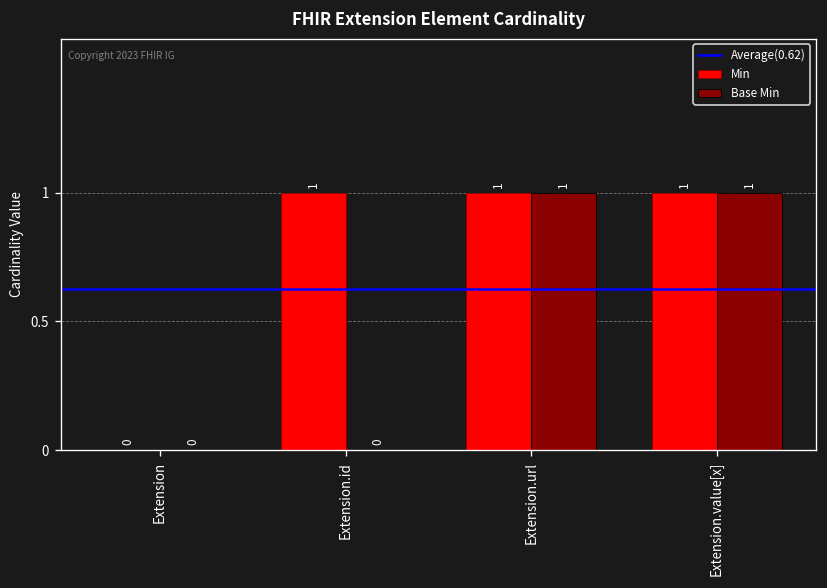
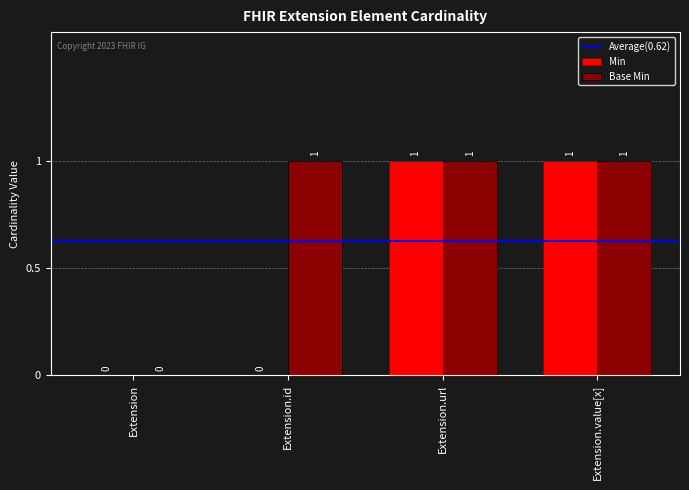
  {
    "Min": {
      "Extension": 0,
-     "Extension.id": 1,
+     "Extension.id": 0,
      "Extension.url": 1,
      "Extension.value[x]": 1
    },
    "Base Min": {
      "Extension": 0,
-     "Extension.id": 0,
+     "Extension.id": 1,
      "Extension.url": 1,
      "Extension.value[x]": 1
    }
  }
